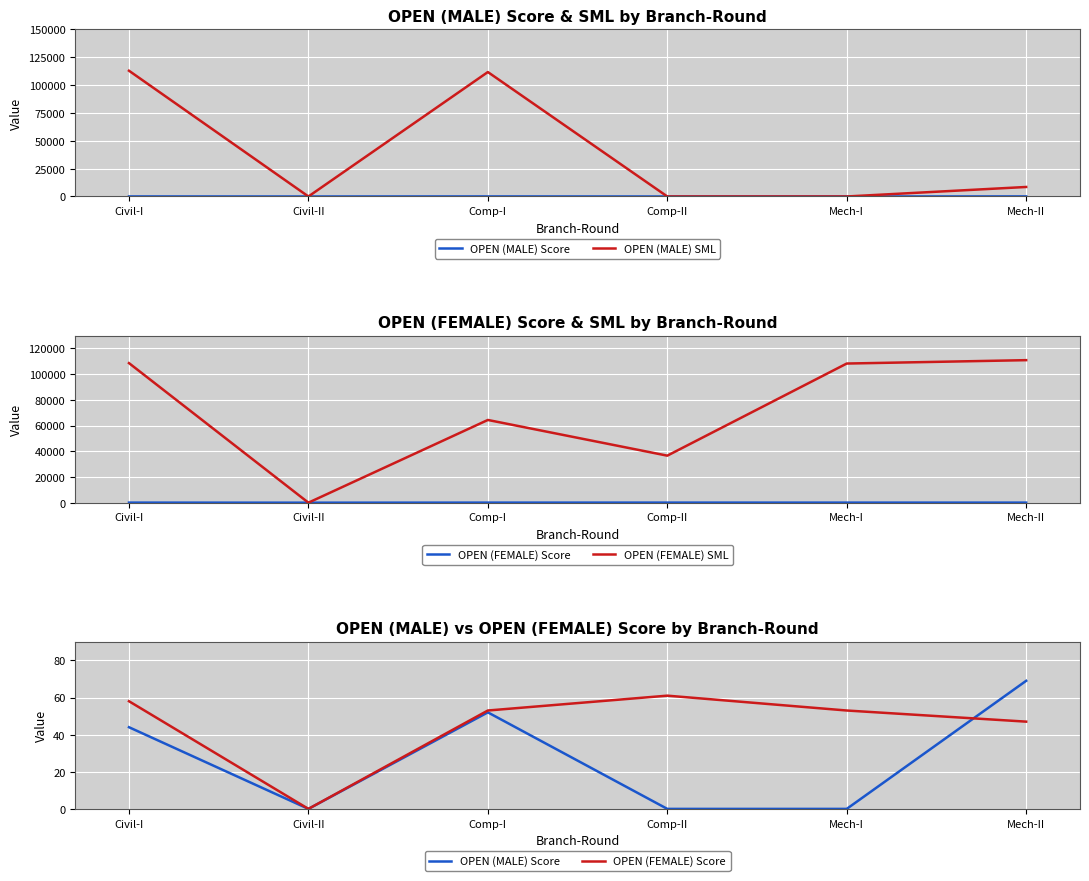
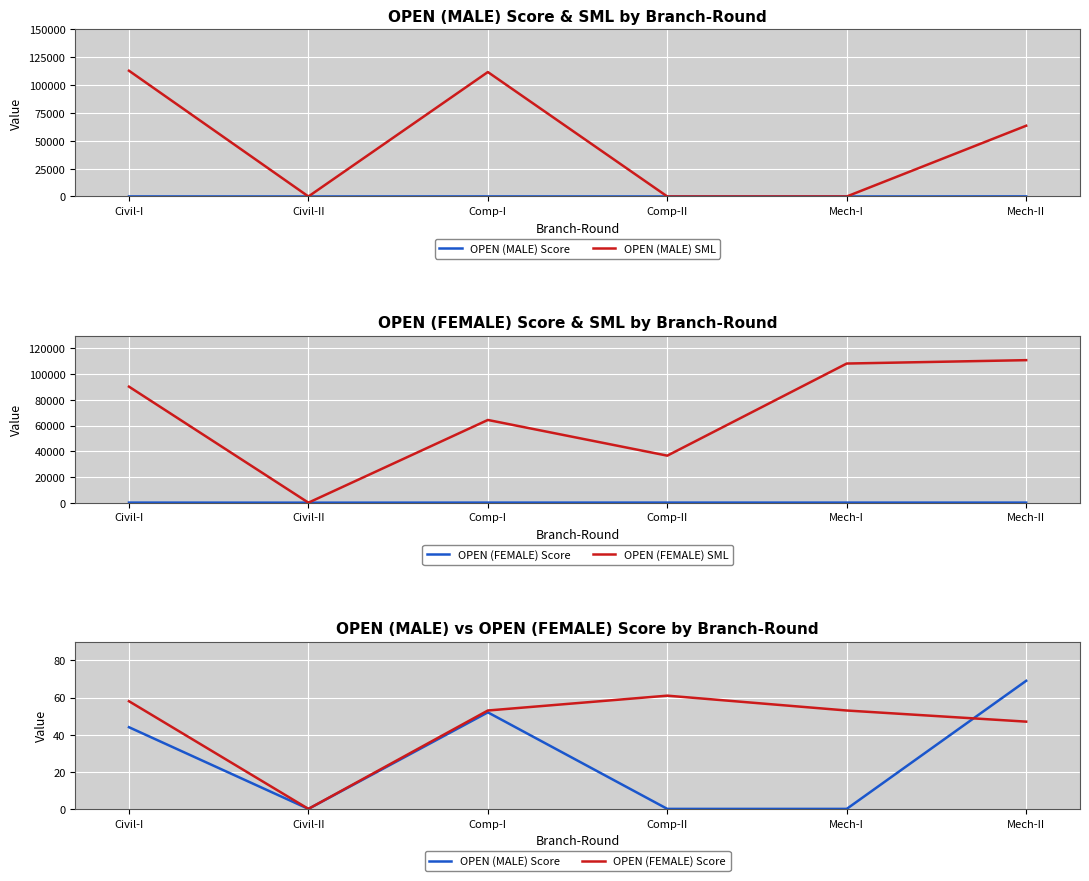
  {
    "OPEN (MALE) Score & SML by Branch-Round": {
      "OPEN (MALE) Score": {
        "Civil-I": 0,
        "Comp-I": 0,
        "Mech-II": 0
      },
      "OPEN (MALE) SML": {
        "Civil-I": 113000,
        "Comp-I": 112000,
-       "Mech-II": 9000
+       "Mech-II": 64000
      }
    },
    "OPEN (FEMALE) Score & SML by Branch-Round": {
      "OPEN (FEMALE) SML": {
-       "Civil-I": 109000,
+       "Civil-I": 90000,
        "Comp-I": 64000,
        "Comp-II": 37000,
        "Mech-I": 108000,
        "Mech-II": 111000
      }
    },
    "OPEN (MALE) vs OPEN (FEMALE) Score by Branch-Round": {
      "OPEN (MALE) Score": {
        "Civil-I": 44,
        "Comp-II": 0,
        "Mech-I": 0,
        "Mech-II": 69
      },
      "OPEN (FEMALE) Score": {
        "Civil-I": 58,
        "Comp-II": 61,
        "Mech-I": 53,
        "Mech-II": 47
      }
    }
  }
